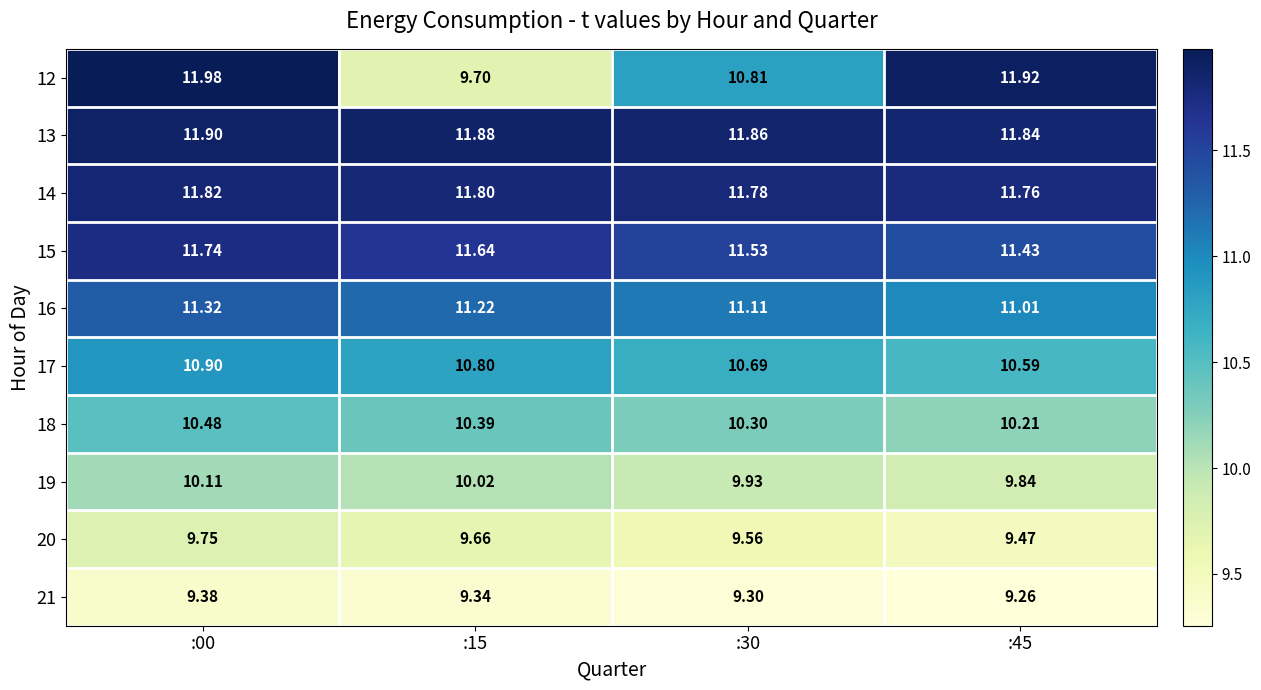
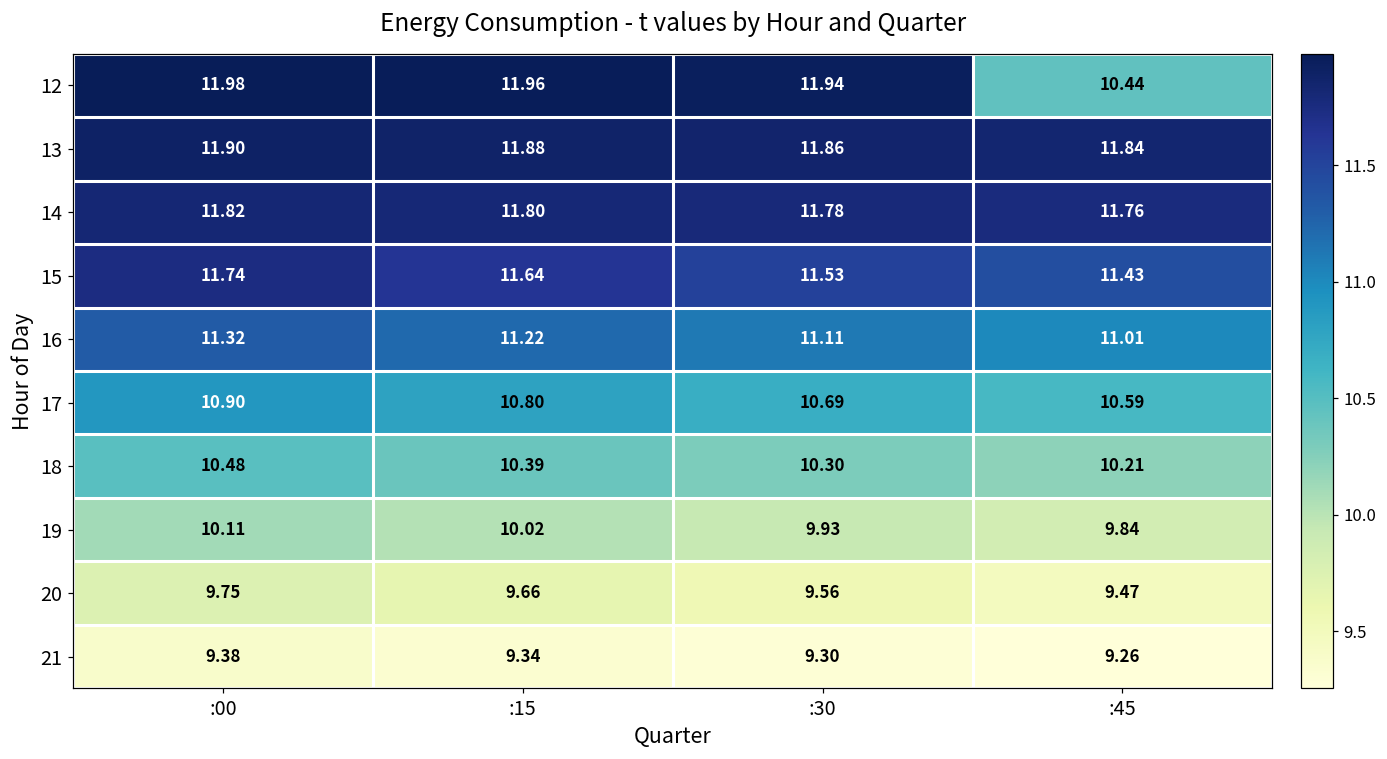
  {
    "12": {
      ":00": 11.98,
-     ":15": 9.70,
-     ":30": 10.81,
-     ":45": 11.92
+     ":15": 11.96,
+     ":30": 11.94,
+     ":45": 10.44
    },
    "13": {
      ":00": 11.90,
      ":15": 11.88,
      ":30": 11.86,
      ":45": 11.84
    },
    "14": {
      ":00": 11.82,
      ":15": 11.80,
      ":30": 11.78,
      ":45": 11.76
    },
    "15": {
      ":00": 11.74,
      ":15": 11.64,
      ":30": 11.53,
      ":45": 11.43
    },
    "16": {
      ":00": 11.32,
      ":15": 11.22,
      ":30": 11.11,
      ":45": 11.01
    },
    "17": {
      ":00": 10.90,
      ":15": 10.80,
      ":30": 10.69,
      ":45": 10.59
    },
    "18": {
      ":00": 10.48,
      ":15": 10.39,
      ":30": 10.30,
      ":45": 10.21
    },
    "19": {
      ":00": 10.11,
      ":15": 10.02,
      ":30": 9.93,
      ":45": 9.84
    },
    "20": {
      ":00": 9.75,
      ":15": 9.66,
      ":30": 9.56,
      ":45": 9.47
    },
    "21": {
      ":00": 9.38,
      ":15": 9.34,
      ":30": 9.30,
      ":45": 9.26
    }
  }
